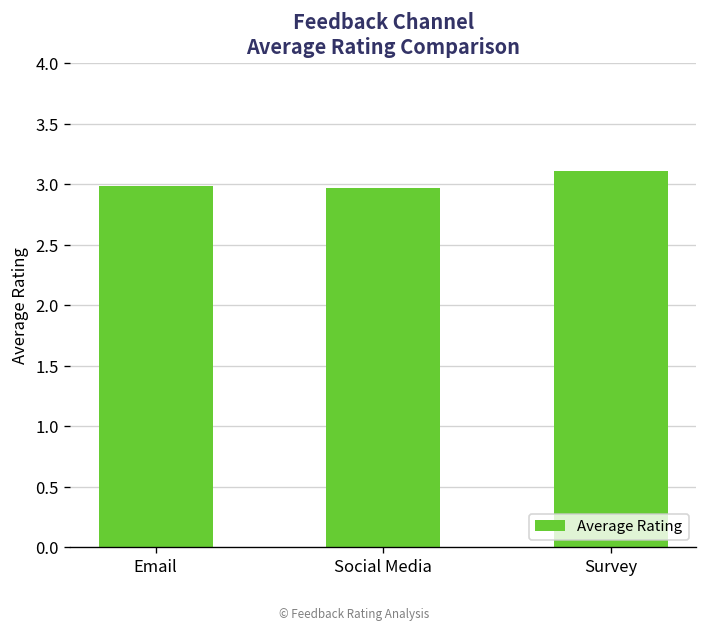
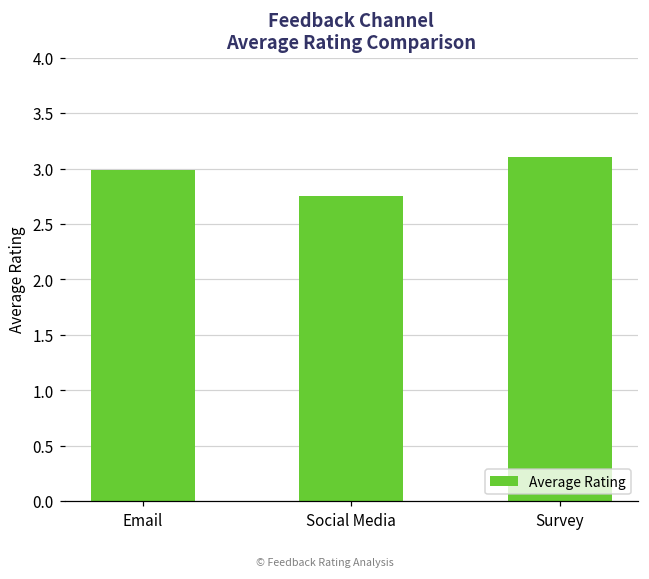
  {
    "Email": 2.99,
-   "Social Media": 2.97,
+   "Social Media": 2.76,
    "Survey": 3.11
  }
